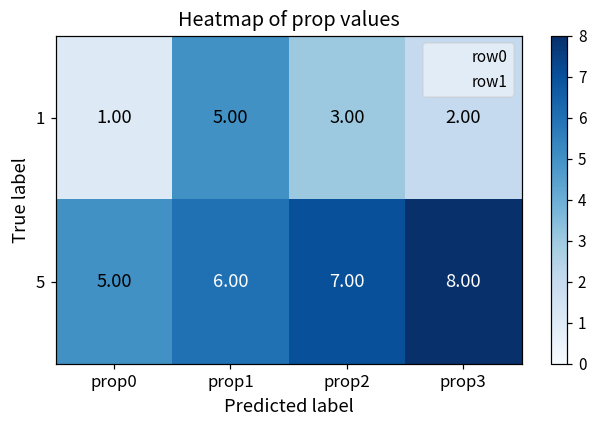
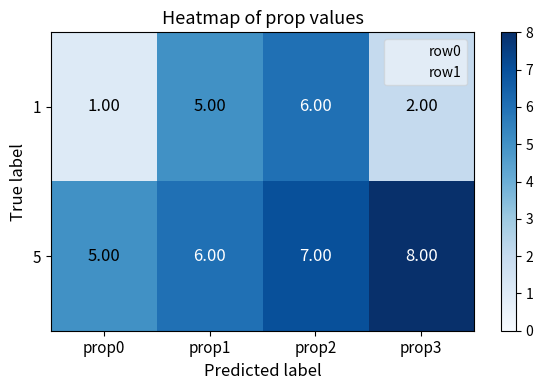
  {
    "1": {
      "prop0": 1.00,
      "prop1": 5.00,
-     "prop2": 3.00,
+     "prop2": 6.00,
      "prop3": 2.00
    },
    "5": {
      "prop0": 5.00,
      "prop1": 6.00,
      "prop2": 7.00,
      "prop3": 8.00
    }
  }
